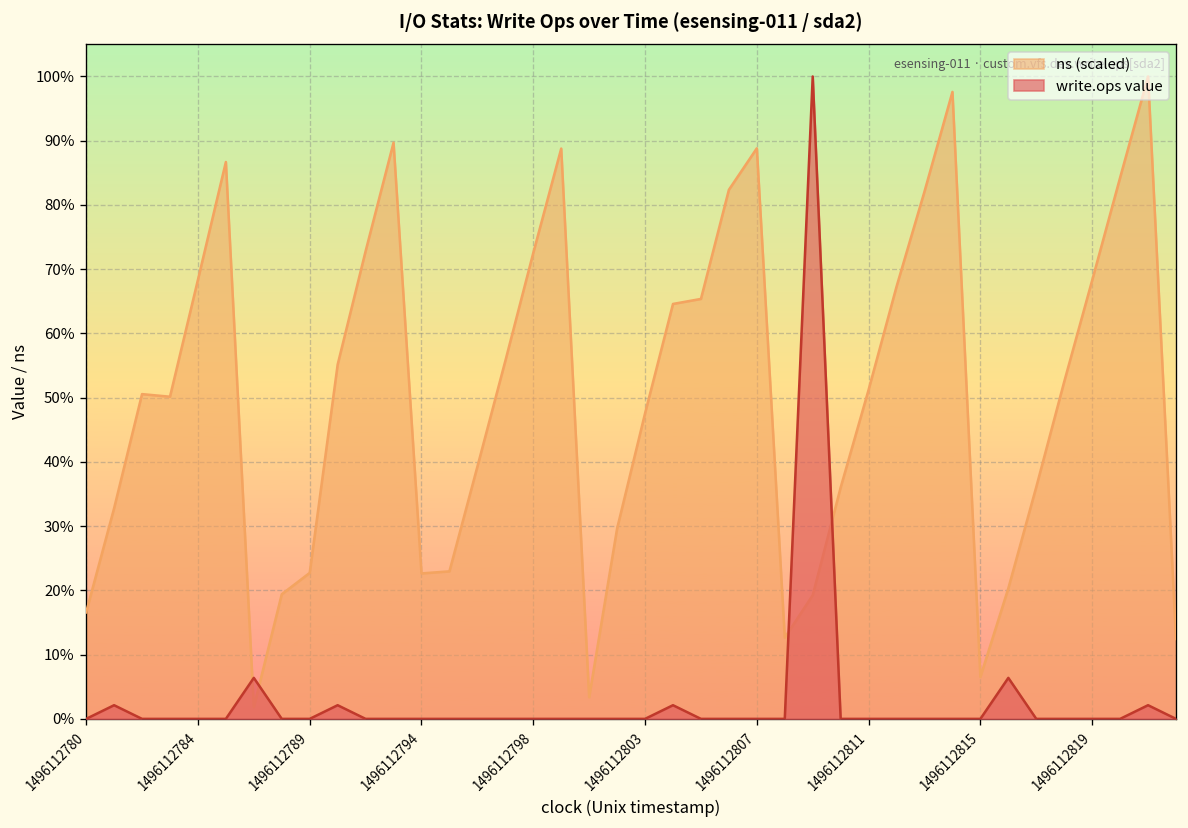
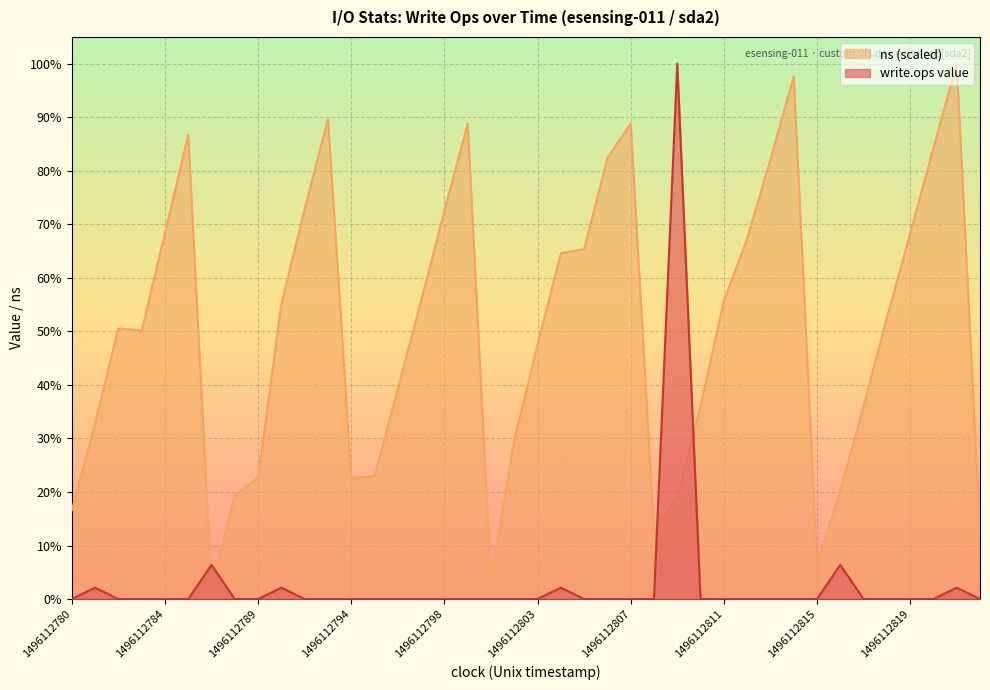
  {
    "ns (scaled)": {
      "1496112780": "17%",
      "1496112784": "68%",
      "1496112789": "23%",
      "1496112794": "23%",
      "1496112798": "73%",
      "1496112803": "48%",
      "1496112807": "89%",
-     "1496112811": "51%",
+     "1496112811": "56%",
      "1496112815": "7%",
      "1496112819": "68%"
    },
    "write.ops value": {
      "1496112780": "0%",
      "1496112784": "0%",
      "1496112789": "0%",
      "1496112794": "0%",
      "1496112798": "0%",
      "1496112803": "0%",
      "1496112807": "0%",
      "1496112811": "0%",
      "1496112815": "0%",
      "1496112819": "0%"
    }
  }
